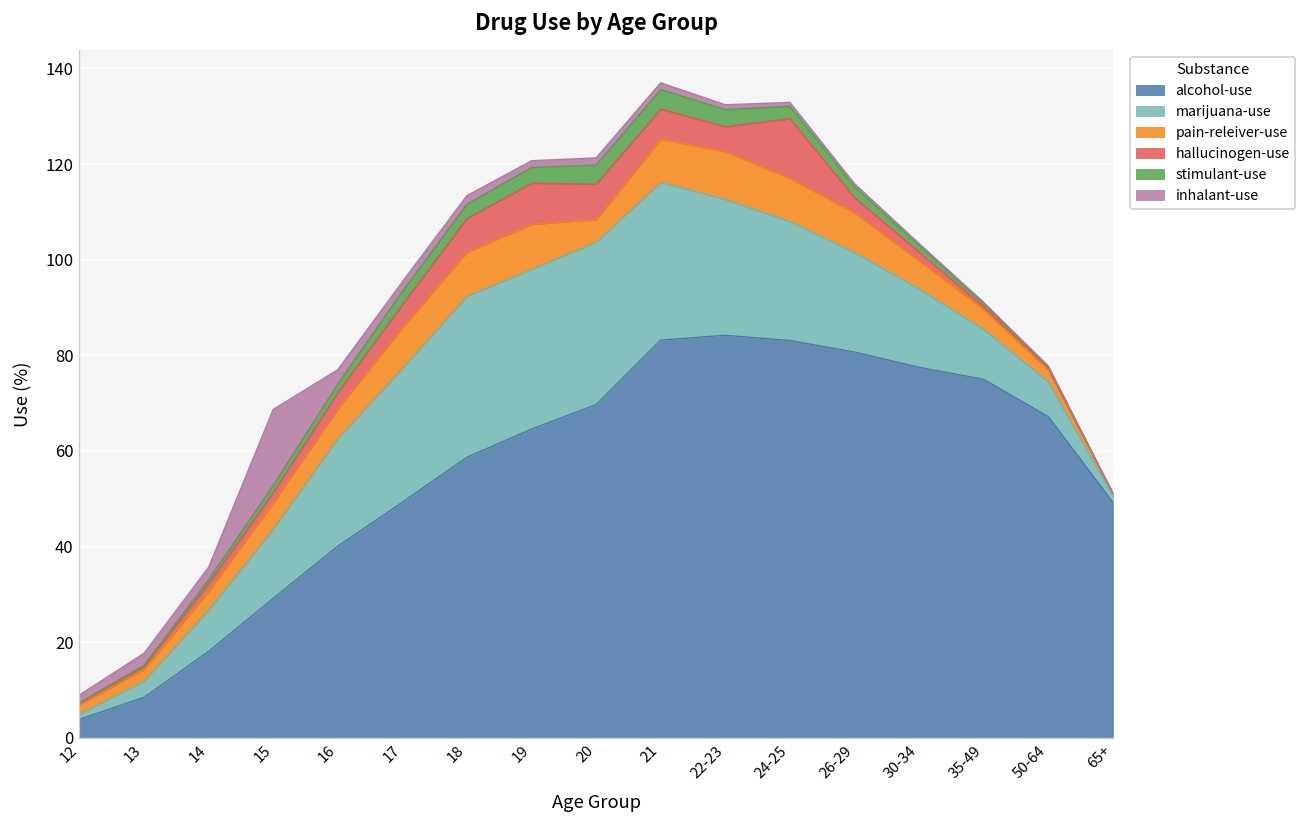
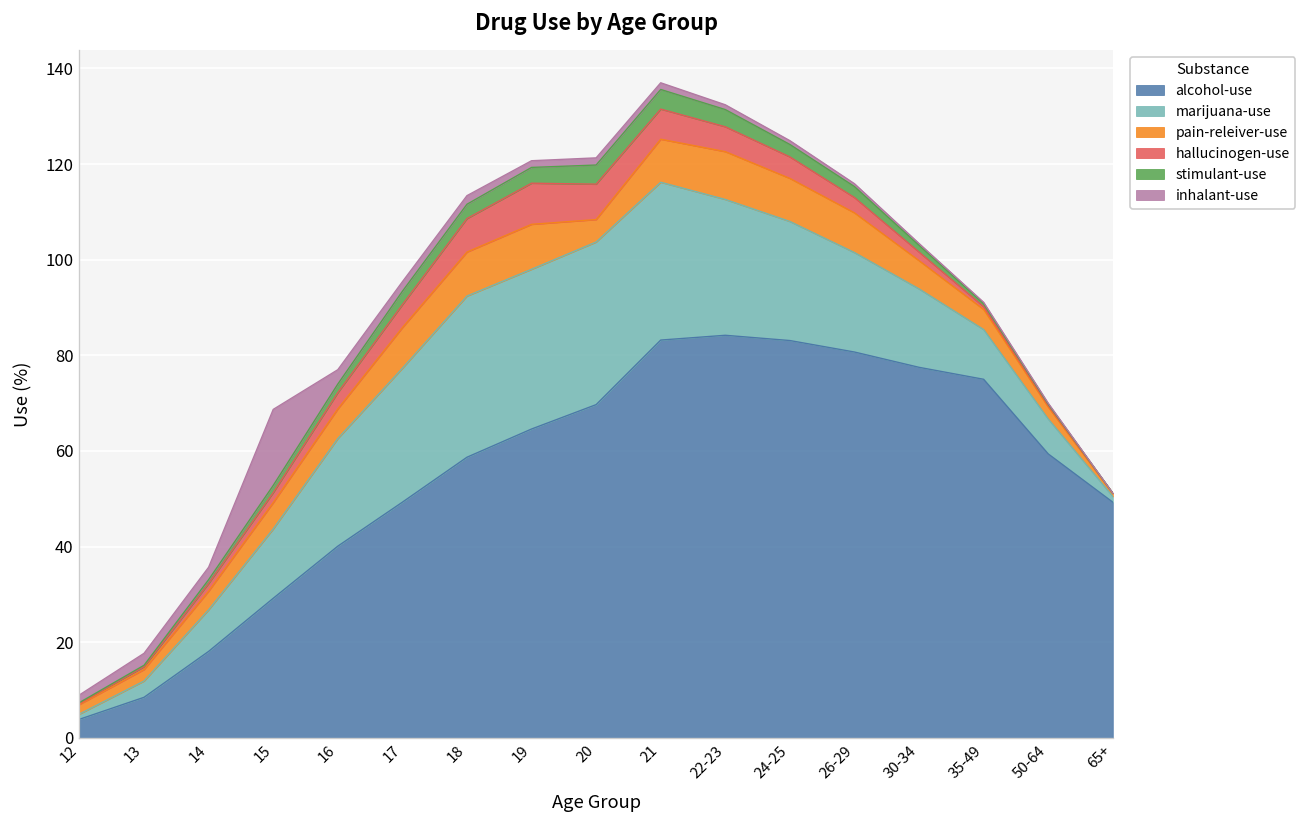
  {
    "alcohol-use": {
      "12": 4,
      "13": 9,
      "14": 18,
      "15": 29,
      "16": 40,
      "17": 49,
      "18": 59,
      "19": 65,
      "20": 70,
      "21": 83,
      "22-23": 84,
      "24-25": 83,
      "26-29": 81,
      "30-34": 78,
      "35-49": 75,
-     "50-64": 67,
+     "50-64": 59,
      "65+": 49
    },
    "marijuana-use": {
      "12": 1,
      "13": 3,
      "14": 9,
      "15": 15,
      "16": 23,
      "17": 28,
      "18": 34,
      "19": 33,
      "20": 34,
      "21": 33,
      "22-23": 28,
      "24-25": 25,
      "26-29": 21,
      "30-34": 16,
      "35-49": 10,
      "50-64": 7
    },
    "pain-releiver-use": {
      "14": 4,
      "15": 6,
      "16": 6,
      "17": 9,
      "18": 9,
      "19": 9,
      "20": 5,
      "21": 9,
      "22-23": 10,
      "24-25": 9,
      "26-29": 8,
      "30-34": 6
    },
    "hallucinogen-use": {
      "14": 2,
      "15": 2,
      "16": 3,
      "17": 5,
      "18": 7,
      "19": 9,
      "20": 7,
      "21": 6,
      "22-23": 5,
-     "24-25": 13,
+     "24-25": 5,
      "26-29": 3,
      "30-34": 2
    },
    "stimulant-use": {
      "14": 1,
      "15": 2,
      "16": 2,
      "17": 3,
      "18": 3,
      "19": 3,
      "20": 4,
      "21": 4,
      "22-23": 4,
      "24-25": 3
    },
    "inhalant-use": {
      "12": 2,
      "13": 3,
      "14": 3,
      "15": 16,
      "16": 3,
      "17": 2,
      "18": 2,
      "19": 1,
      "20": 2,
      "21": 1,
      "22-23": 1,
      "24-25": 1
    }
  }
